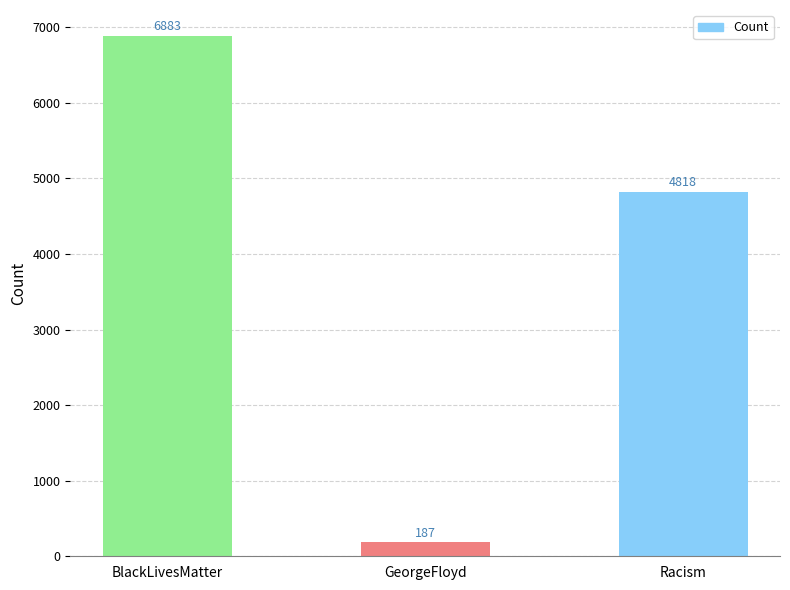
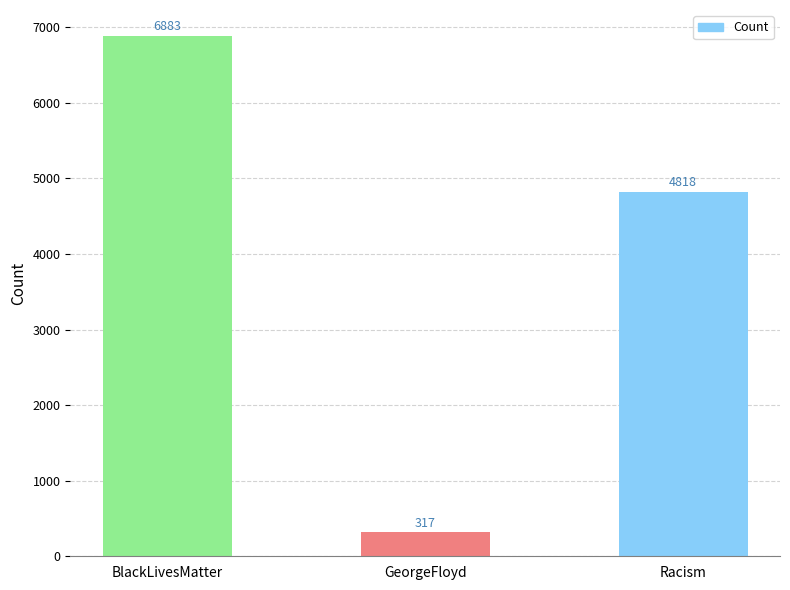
  {
    "BlackLivesMatter": 6883,
-   "GeorgeFloyd": 187,
+   "GeorgeFloyd": 317,
    "Racism": 4818
  }
